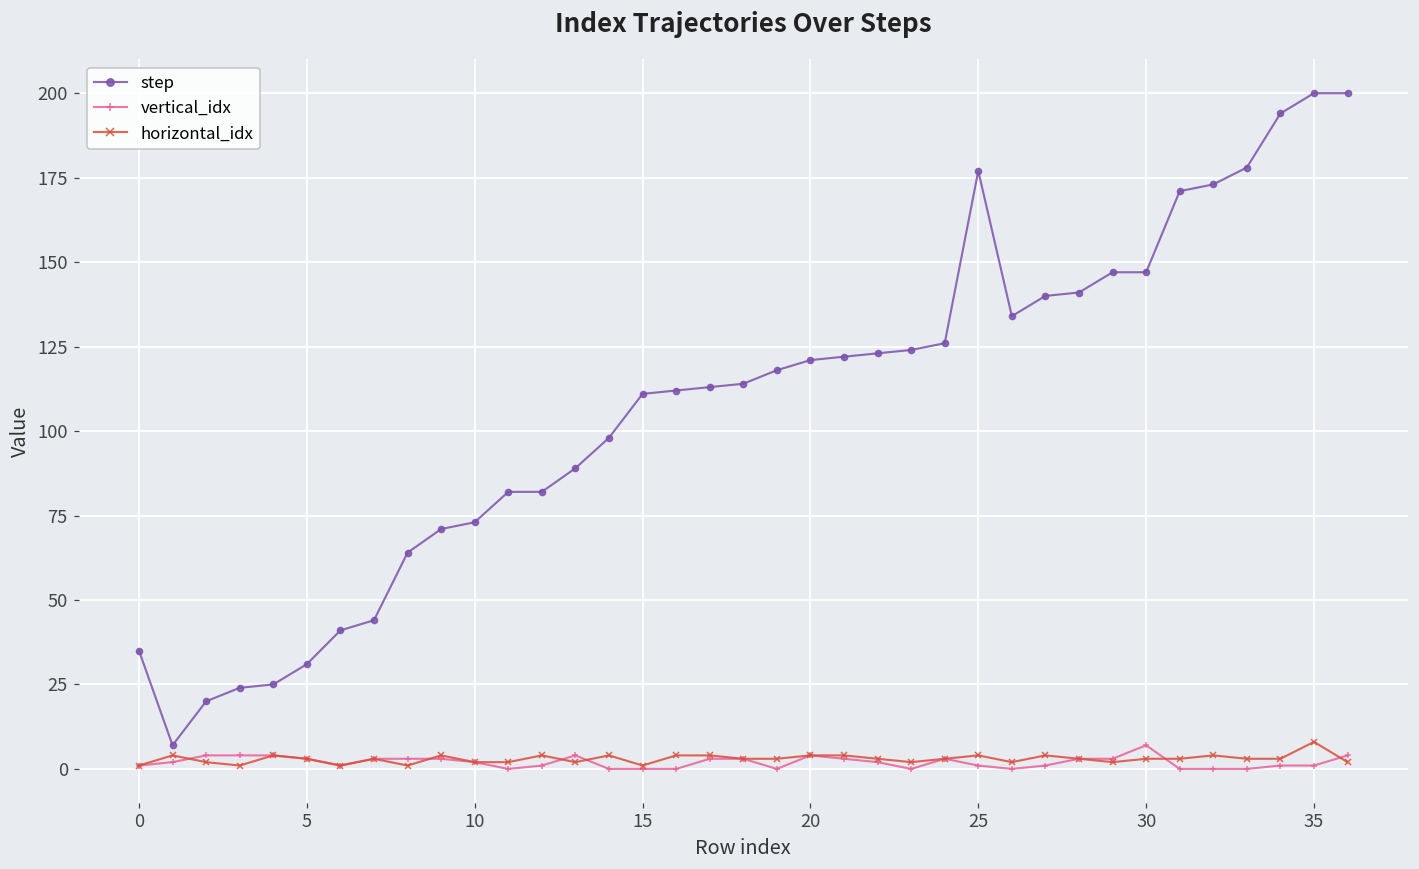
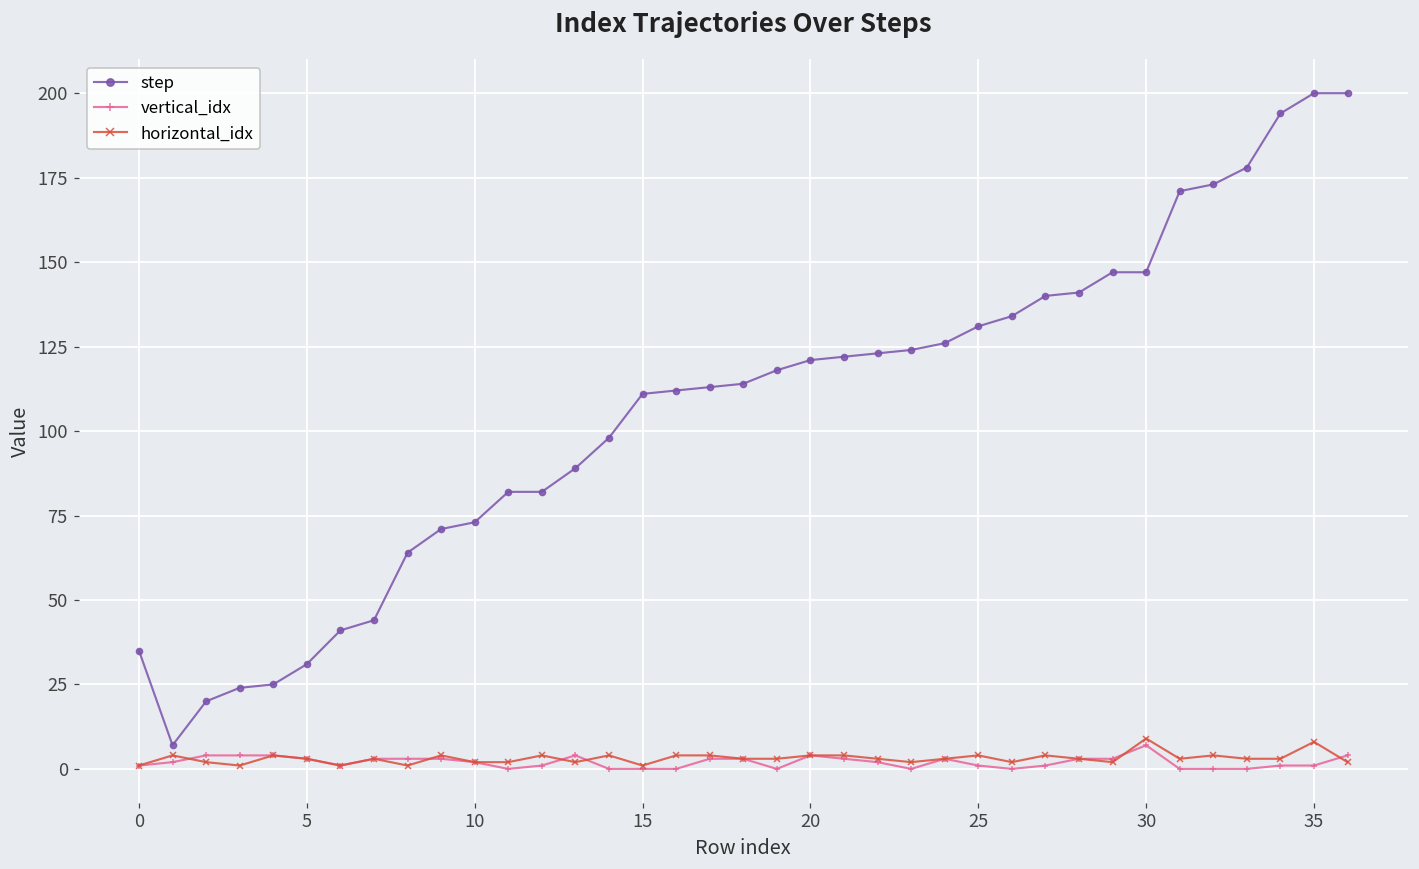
  {
    "step": {
      "0": 35,
      "5": 31,
      "10": 73,
      "15": 111,
      "20": 121,
-     "25": 177,
+     "25": 131,
      "30": 147,
      "35": 200
    },
    "vertical_idx": {
      "15": 0,
      "25": 1,
      "30": 7,
      "35": 1
    },
    "horizontal_idx": {
      "15": 1,
      "25": 4,
-     "30": 3,
+     "30": 9,
      "35": 8
    }
  }
